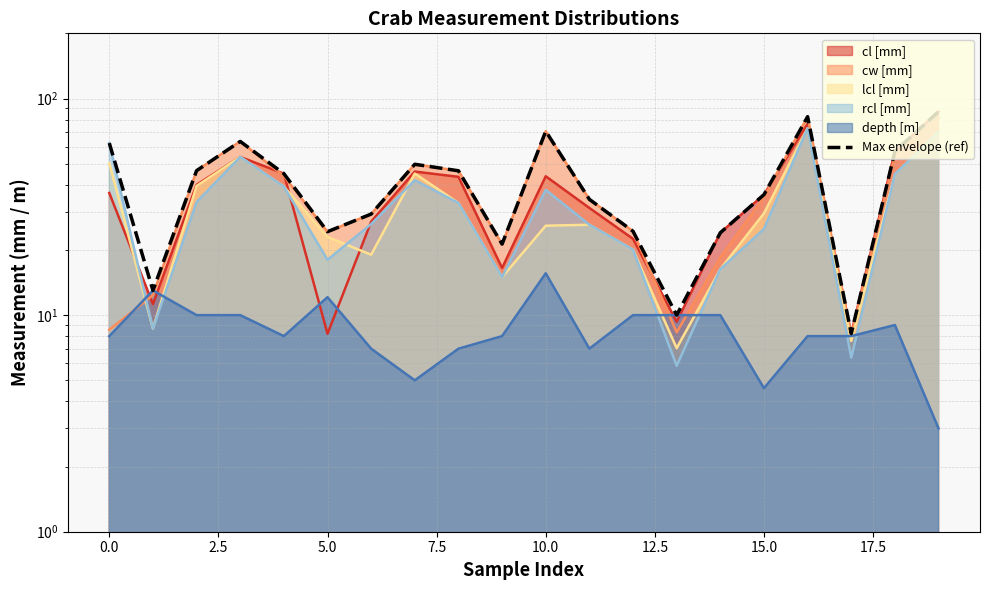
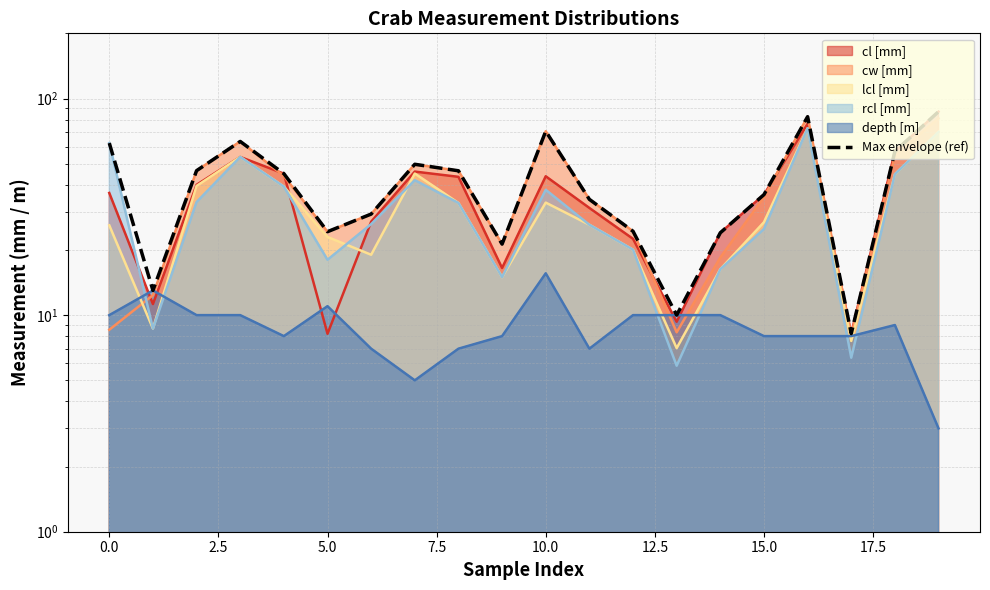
  {
    "cl [mm]": {
      "0.0": 37,
      "5.0": 8.2,
      "10.0": 44
    },
    "cw [mm]": {
      "0.0": 8.6,
      "15.0": 35
    },
    "lcl [mm]": {
-     "0.0": 50,
+     "0.0": 26,
      "5.0": 23,
-     "10.0": 26,
-     "15.0": 30
+     "10.0": 33,
+     "15.0": 27
    },
    "rcl [mm]": {
      "5.0": 18,
      "10.0": 38,
      "15.0": 25
    },
    "depth [m]": {
-     "0.0": 8,
-     "5.0": 12,
+     "0.0": 10,
+     "5.0": 11,
      "10.0": 16,
-     "15.0": 4.6
+     "15.0": 8.0
    }
  }
